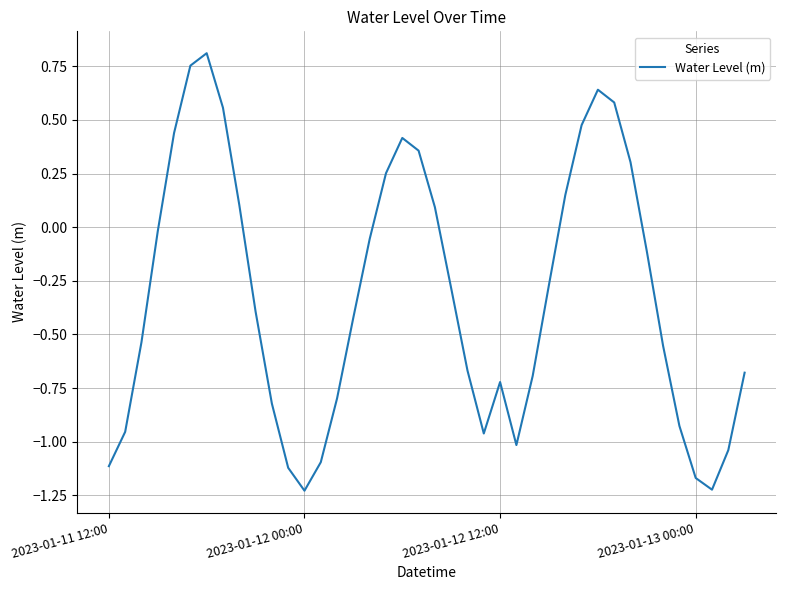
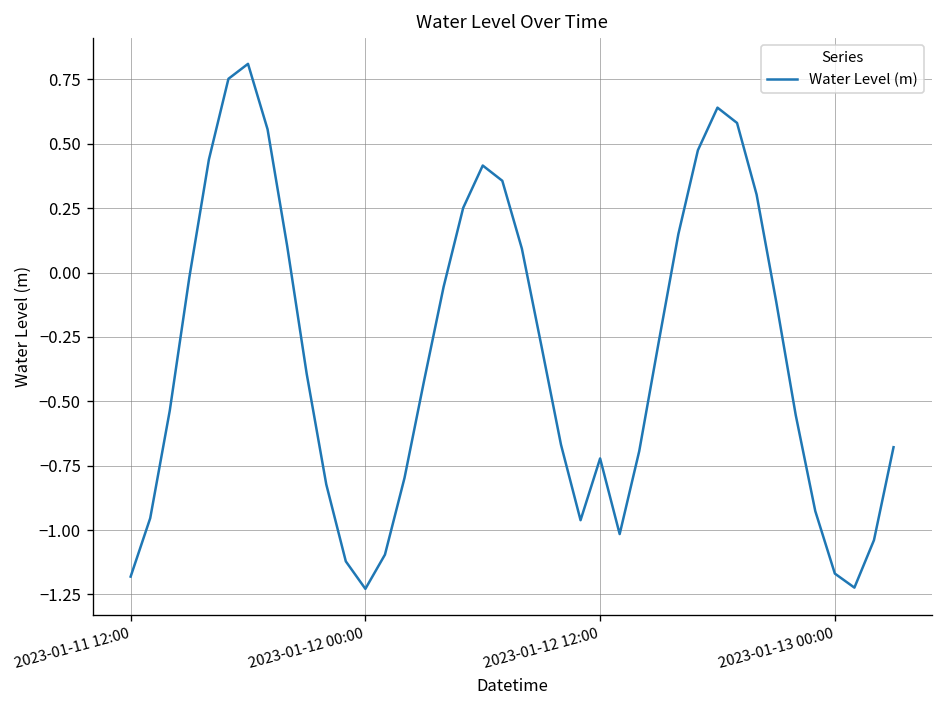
  {
-   "2023-01-11 12:00": -1.11,
+   "2023-01-11 12:00": -1.18,
    "2023-01-12 00:00": -1.23,
    "2023-01-12 12:00": -0.72,
    "2023-01-13 00:00": -1.17
  }
